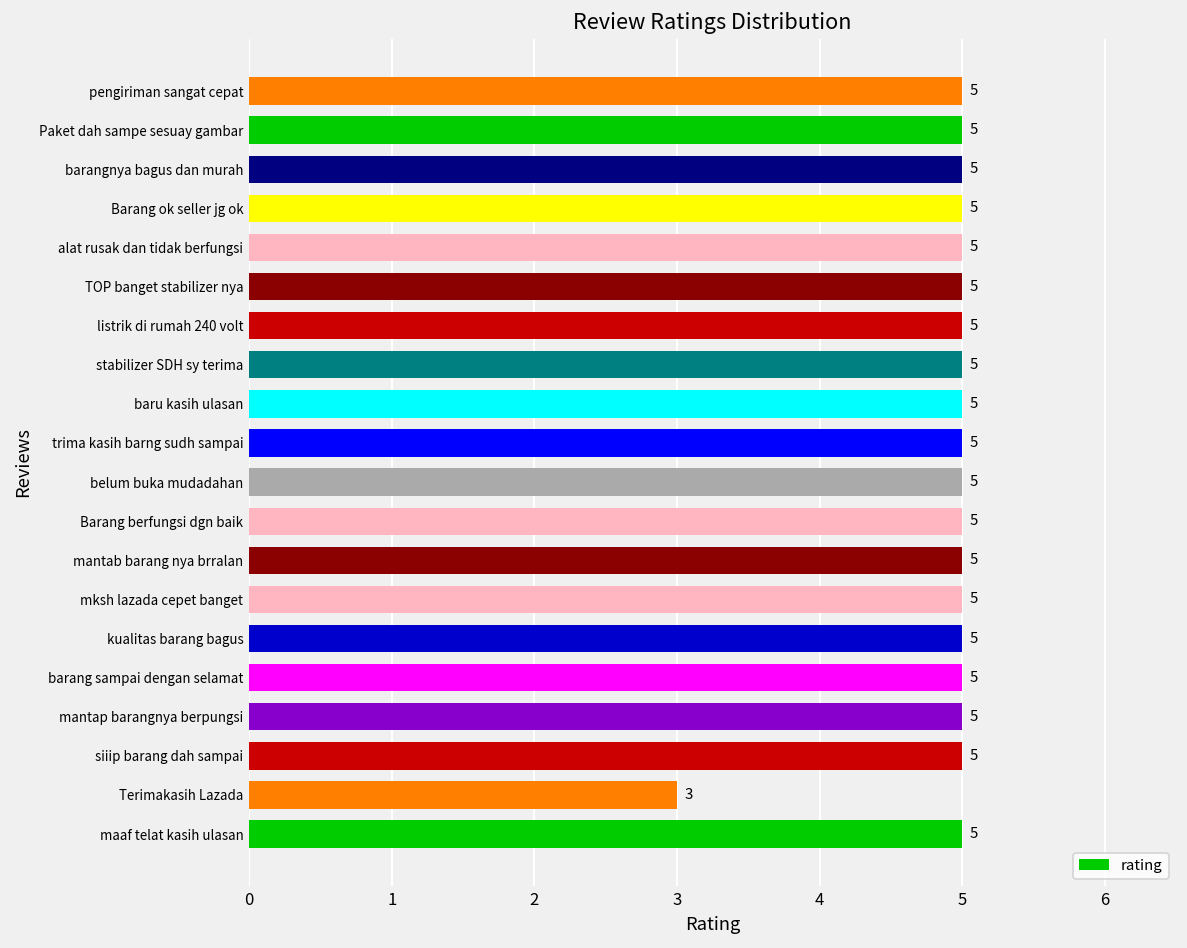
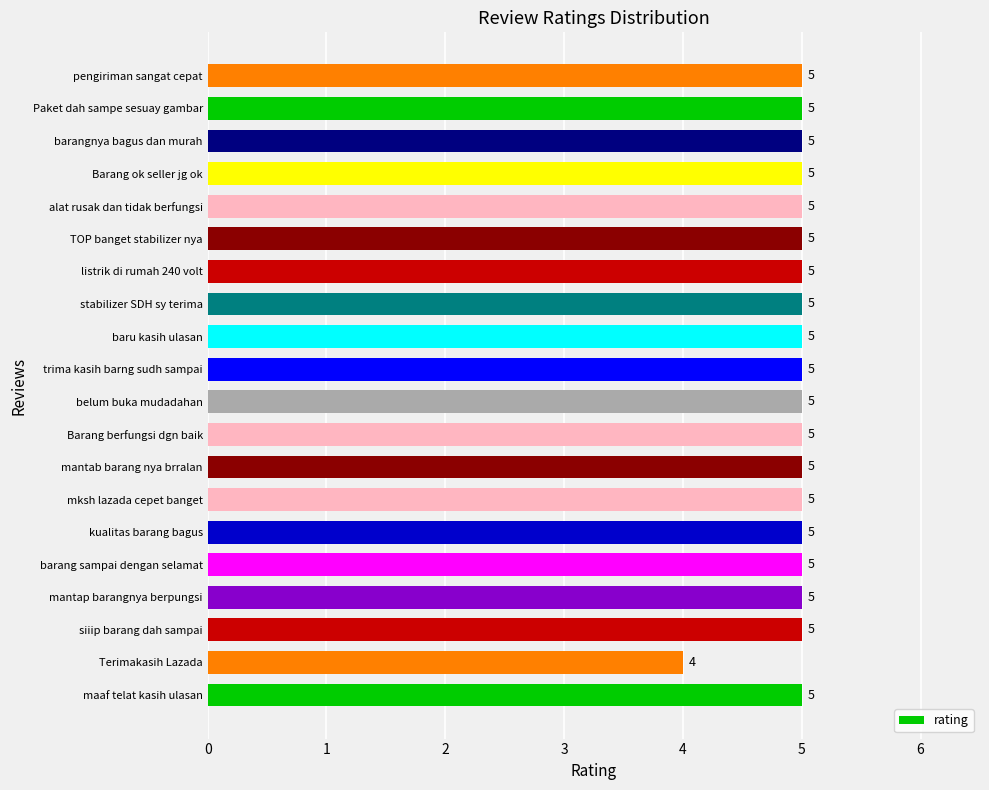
  {
    "pengiriman sangat cepat": 5,
    "Paket dah sampe sesuay gambar": 5,
    "barangnya bagus dan murah": 5,
    "Barang ok seller jg ok": 5,
    "alat rusak dan tidak berfungsi": 5,
    "TOP banget stabilizer nya": 5,
    "listrik di rumah 240 volt": 5,
    "stabilizer SDH sy terima": 5,
    "baru kasih ulasan": 5,
    "trima kasih barng sudh sampai": 5,
    "belum buka mudadahan": 5,
    "Barang berfungsi dgn baik": 5,
    "mantab barang nya brralan": 5,
    "mksh lazada cepet banget": 5,
    "kualitas barang bagus": 5,
    "barang sampai dengan selamat": 5,
    "mantap barangnya berpungsi": 5,
    "siiip barang dah sampai": 5,
-   "Terimakasih Lazada": 3,
+   "Terimakasih Lazada": 4,
    "maaf telat kasih ulasan": 5
  }
